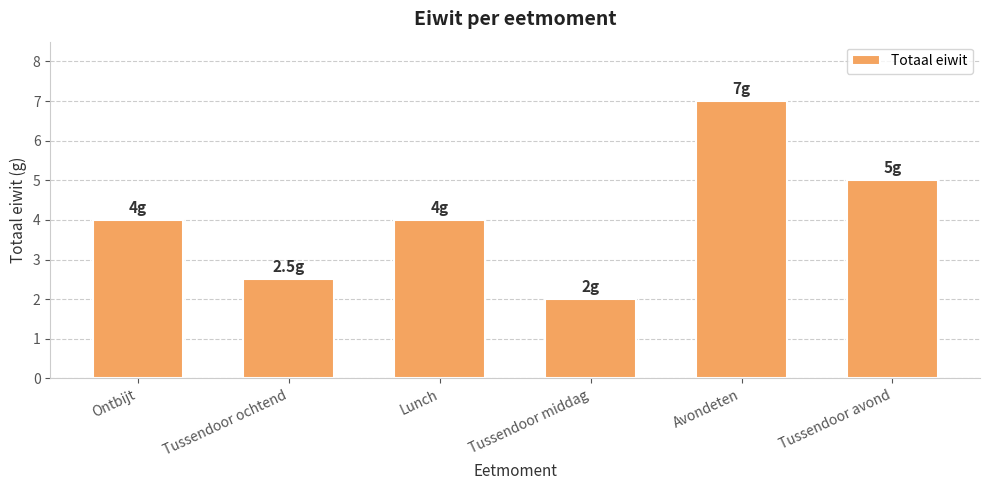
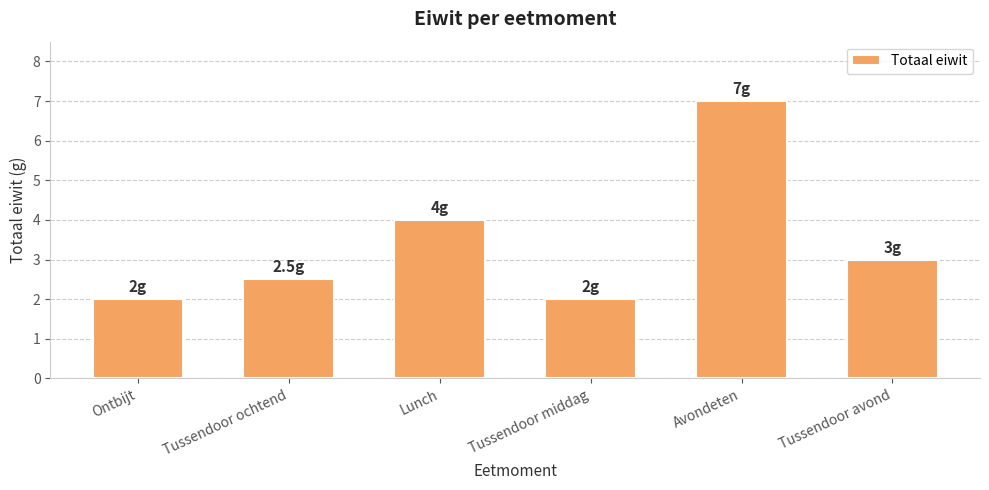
  {
-   "Ontbijt": "4g",
+   "Ontbijt": "2g",
    "Tussendoor ochtend": "2.5g",
    "Lunch": "4g",
    "Tussendoor middag": "2g",
    "Avondeten": "7g",
-   "Tussendoor avond": "5g"
+   "Tussendoor avond": "3g"
  }
